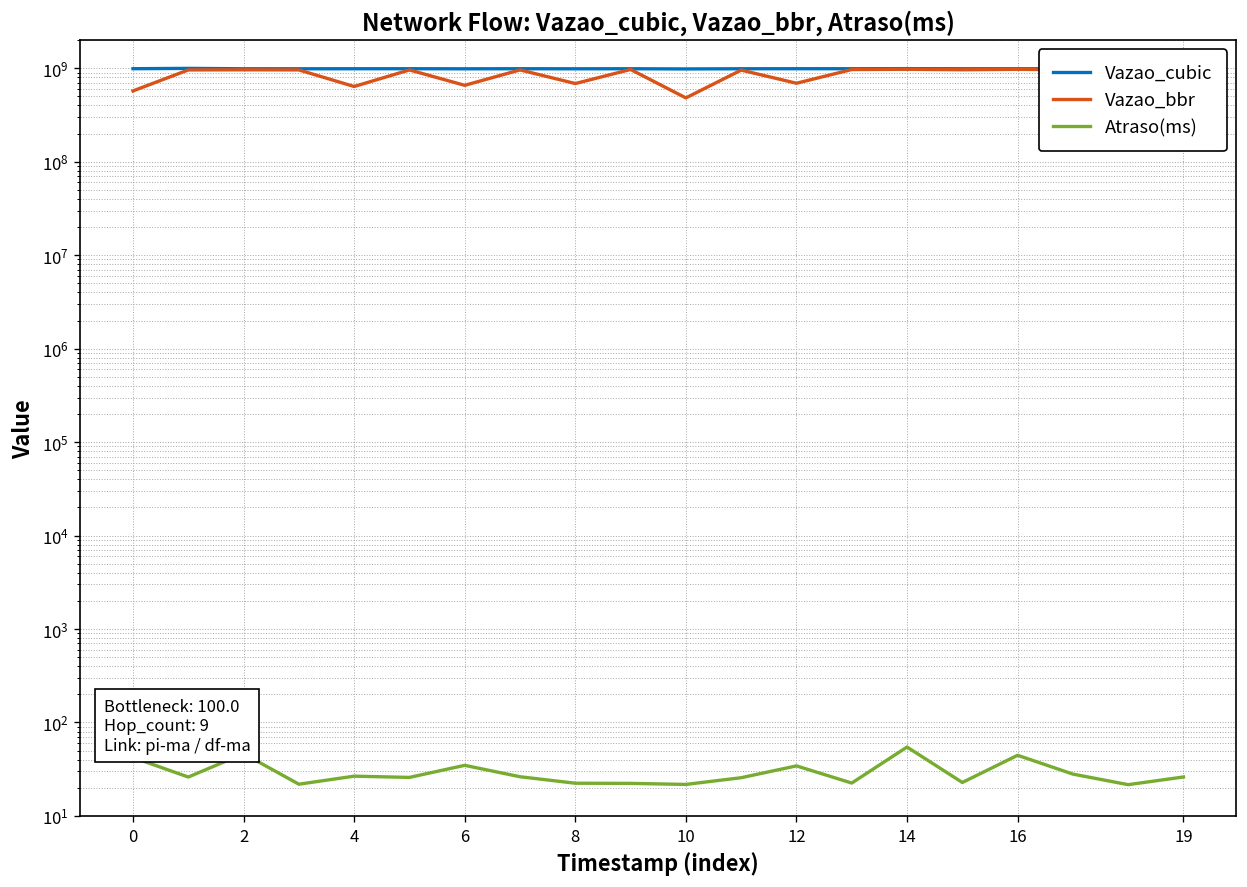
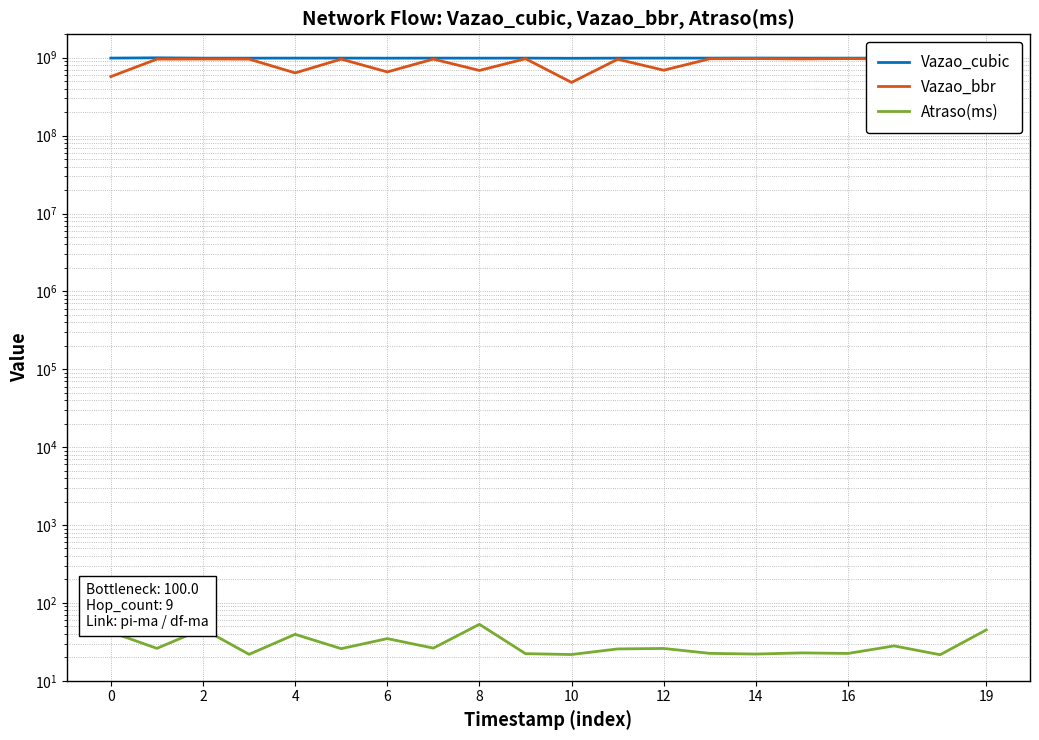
  {
    "Vazao_cubic": {
      "0": 1000000000,
      "4": 1000000000,
      "6": 1000000000,
      "8": 1000000000,
      "10": 1000000000,
      "12": 1000000000
    },
    "Vazao_bbr": {
      "0": 600000000,
      "4": 600000000,
      "6": 700000000,
      "8": 700000000,
      "10": 500000000,
      "12": 700000000
    },
    "Atraso(ms)": {
-     "4": 27,
+     "4": 40,
      "6": 30,
-     "8": 22,
+     "8": 50,
      "10": 22,
-     "12": 30,
-     "14": 50,
-     "16": 40,
-     "19": 26
+     "12": 26,
+     "14": 22,
+     "16": 22,
+     "19": 40
    }
  }
